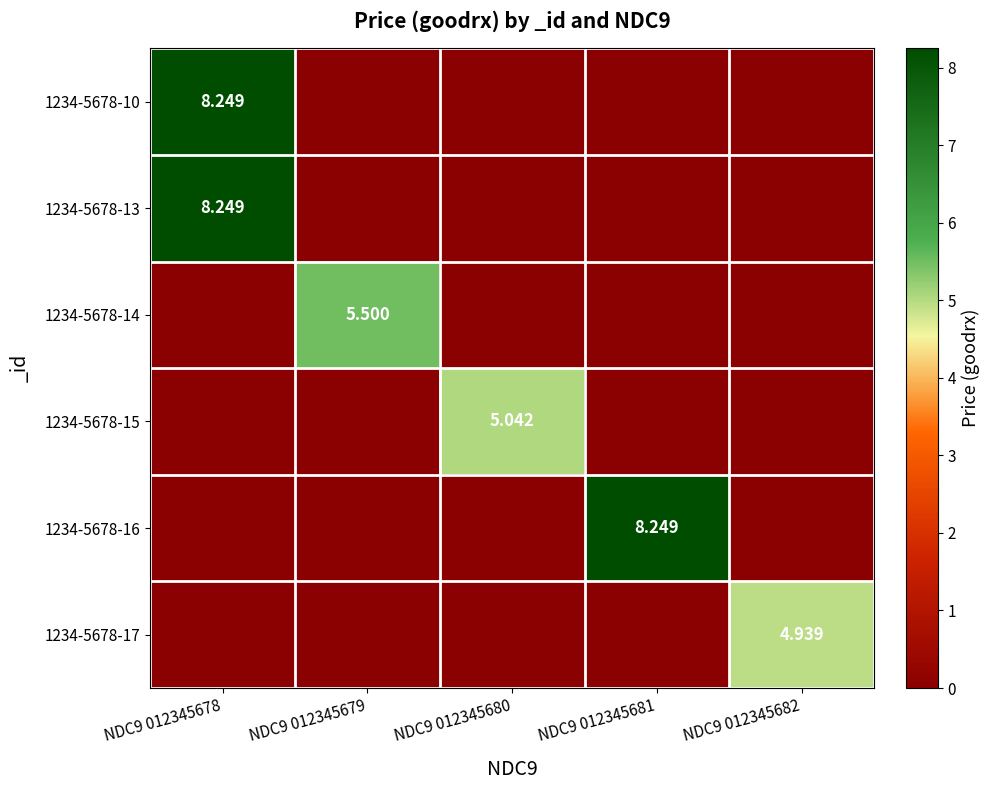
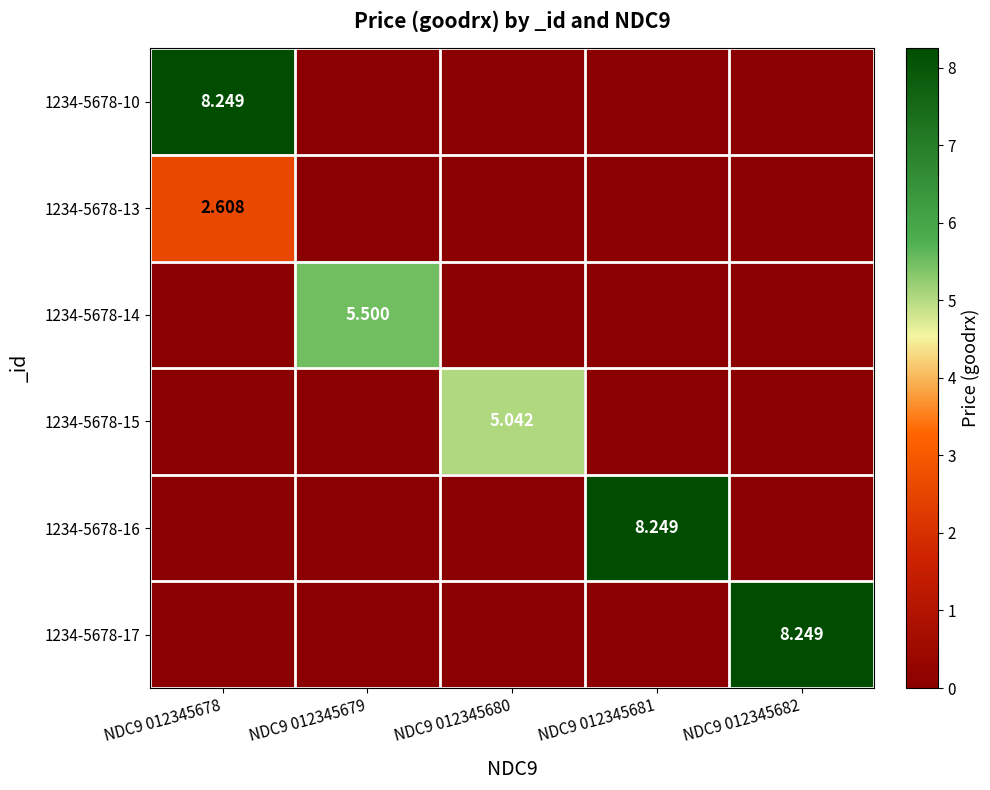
  {
    "1234-5678-10": {
      "NDC9 012345678": 8.249
    },
    "1234-5678-13": {
-     "NDC9 012345678": 8.249
+     "NDC9 012345678": 2.608
    },
    "1234-5678-14": {
      "NDC9 012345679": 5.500
    },
    "1234-5678-15": {
      "NDC9 012345680": 5.042
    },
    "1234-5678-16": {
      "NDC9 012345681": 8.249
    },
    "1234-5678-17": {
-     "NDC9 012345682": 4.939
+     "NDC9 012345682": 8.249
    }
  }
